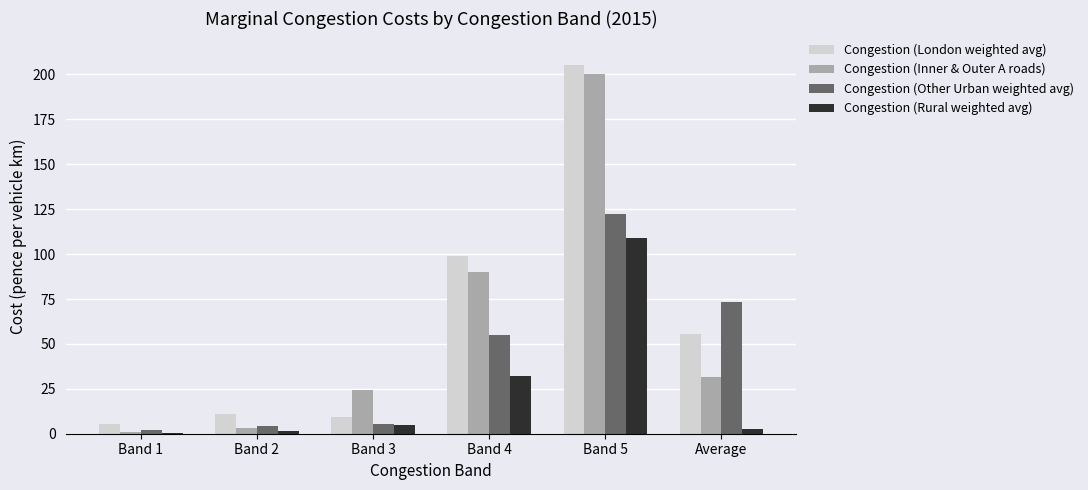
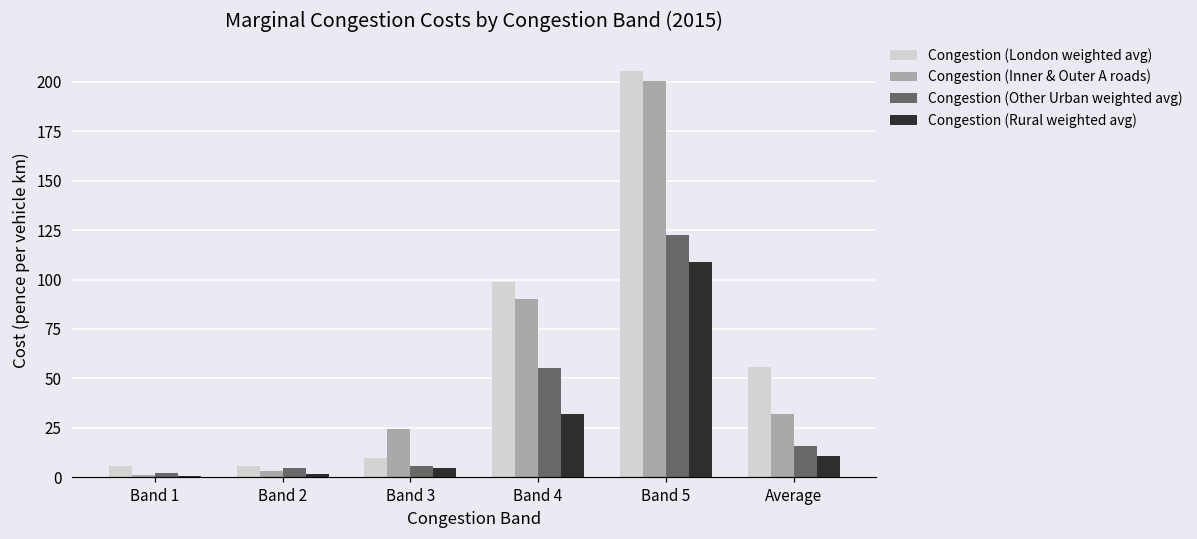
  {
    "Congestion (London weighted avg)": {
      "Band 1": 5,
-     "Band 2": 11,
+     "Band 2": 6,
      "Band 3": 10,
      "Band 4": 99,
      "Band 5": 205,
      "Average": 56
    },
    "Congestion (Inner & Outer A roads)": {
      "Band 2": 3,
      "Band 3": 24,
      "Band 4": 90,
      "Band 5": 200,
      "Average": 32
    },
    "Congestion (Other Urban weighted avg)": {
      "Band 1": 2,
      "Band 2": 5,
      "Band 3": 6,
      "Band 4": 55,
      "Band 5": 123,
-     "Average": 73
+     "Average": 16
    },
    "Congestion (Rural weighted avg)": {
      "Band 2": 2,
      "Band 3": 5,
      "Band 4": 32,
      "Band 5": 109,
-     "Average": 3
+     "Average": 11
    }
  }
